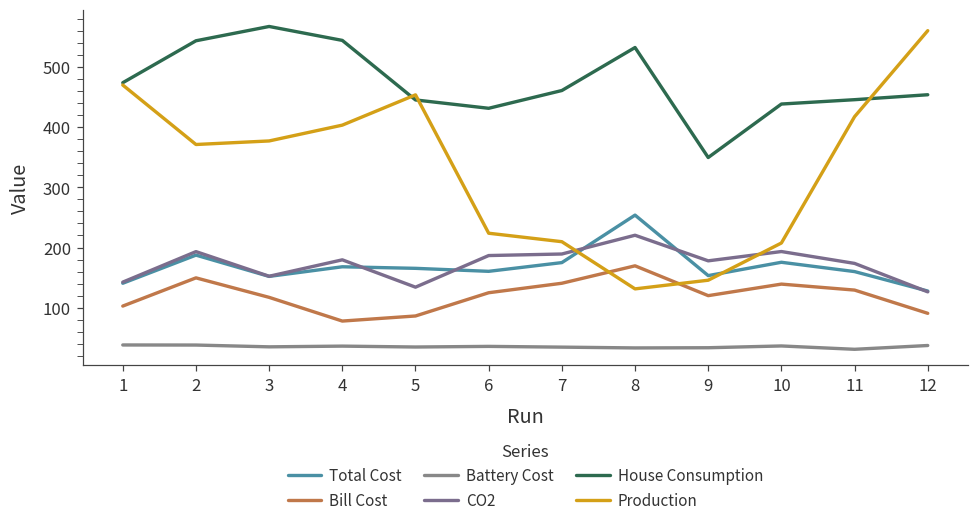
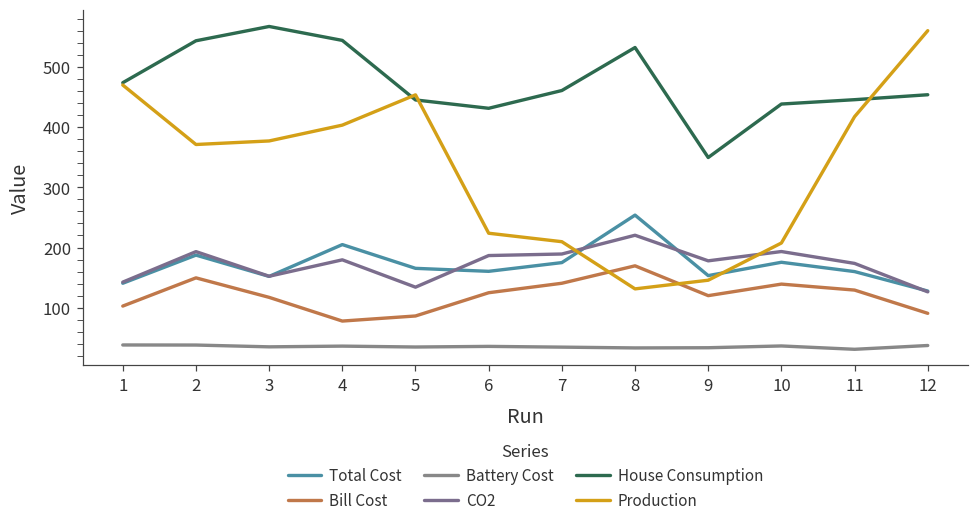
  {
    "Total Cost": {
      "2": 190,
-     "4": 170,
+     "4": 200,
      "5": 170,
      "6": 160,
      "7": 170,
      "8": 250,
      "9": 150,
      "10": 180,
      "11": 160
    },
    "Bill Cost": {
      "1": 100,
      "2": 150,
      "3": 120,
      "4": 80,
      "5": 90,
      "6": 120,
      "7": 140,
      "8": 170,
      "9": 120,
      "10": 140,
      "11": 130,
      "12": 90
    },
    "House Consumption": {
      "2": 540,
      "3": 570,
      "4": 540,
      "5": 450,
      "6": 430,
      "7": 460,
      "8": 530,
      "9": 350,
      "10": 440,
      "11": 450,
      "12": 450
    },
    "Production": {
      "2": 370,
      "3": 380,
      "4": 400,
      "5": 450,
      "6": 220,
      "7": 210,
      "8": 130,
      "9": 150,
      "10": 210,
      "11": 420,
      "12": 560
    }
  }
